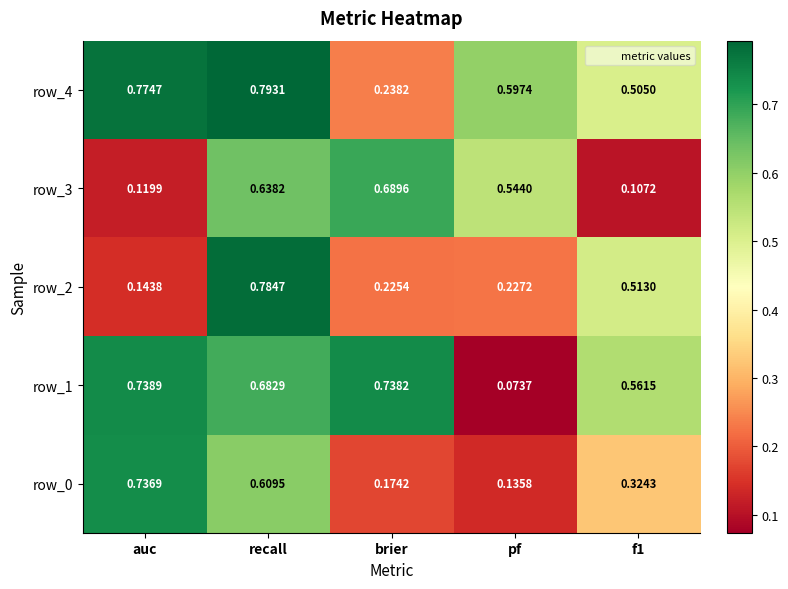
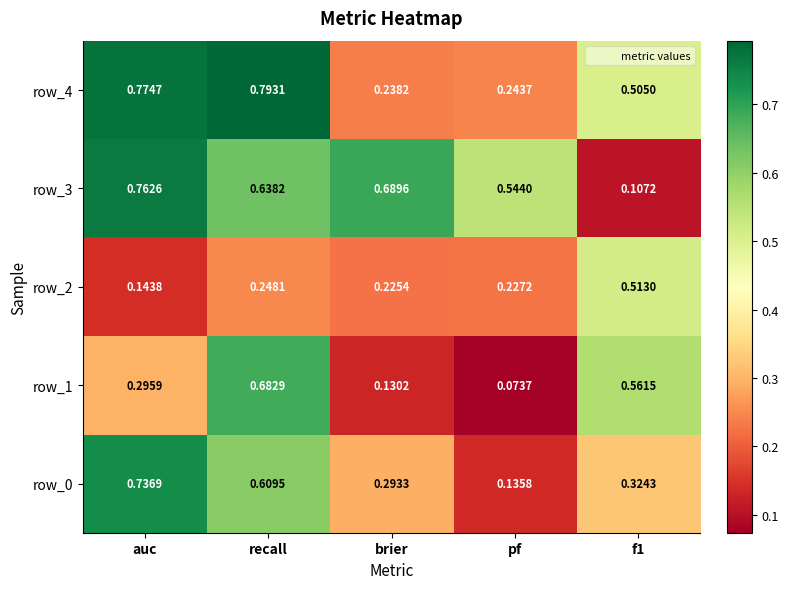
  {
    "row_4": {
      "auc": 0.7747,
      "recall": 0.7931,
      "brier": 0.2382,
-     "pf": 0.5974,
+     "pf": 0.2437,
      "f1": 0.5050
    },
    "row_3": {
-     "auc": 0.1199,
+     "auc": 0.7626,
      "recall": 0.6382,
      "brier": 0.6896,
      "pf": 0.5440,
      "f1": 0.1072
    },
    "row_2": {
      "auc": 0.1438,
-     "recall": 0.7847,
+     "recall": 0.2481,
      "brier": 0.2254,
      "pf": 0.2272,
      "f1": 0.5130
    },
    "row_1": {
-     "auc": 0.7389,
+     "auc": 0.2959,
      "recall": 0.6829,
-     "brier": 0.7382,
+     "brier": 0.1302,
      "pf": 0.0737,
      "f1": 0.5615
    },
    "row_0": {
      "auc": 0.7369,
      "recall": 0.6095,
-     "brier": 0.1742,
+     "brier": 0.2933,
      "pf": 0.1358,
      "f1": 0.3243
    }
  }
